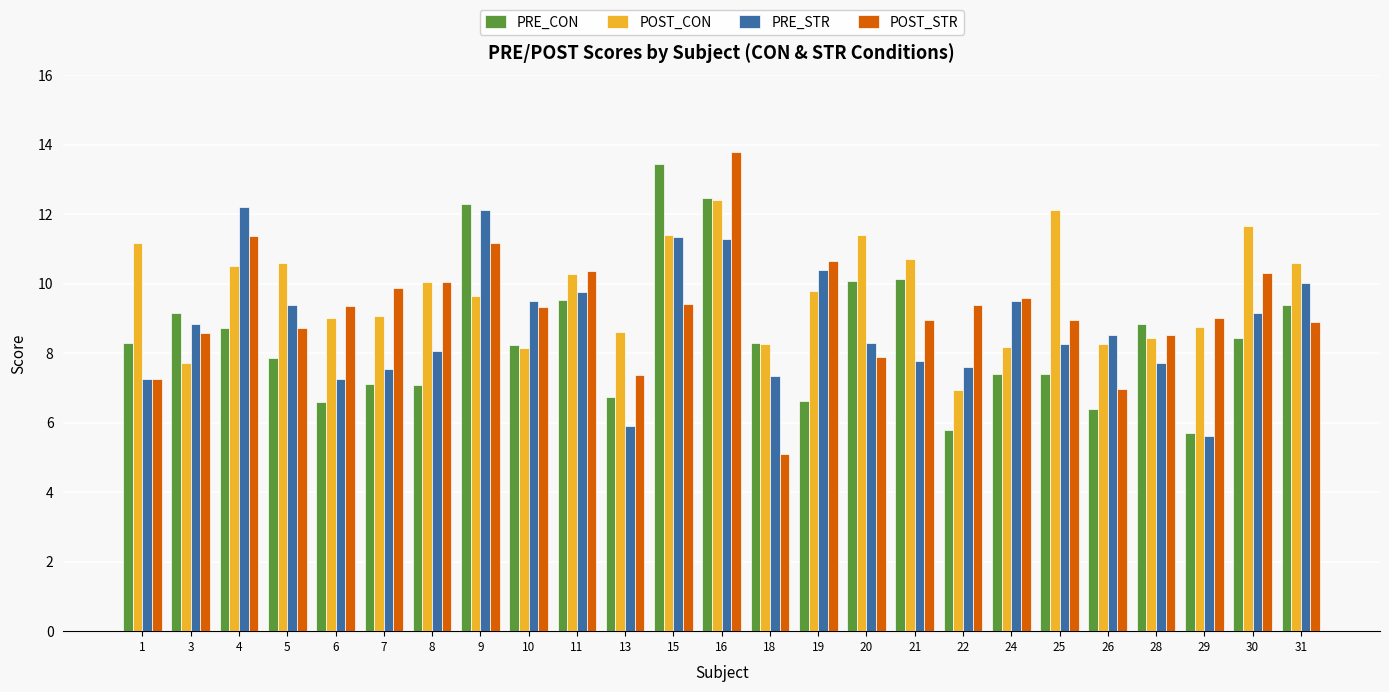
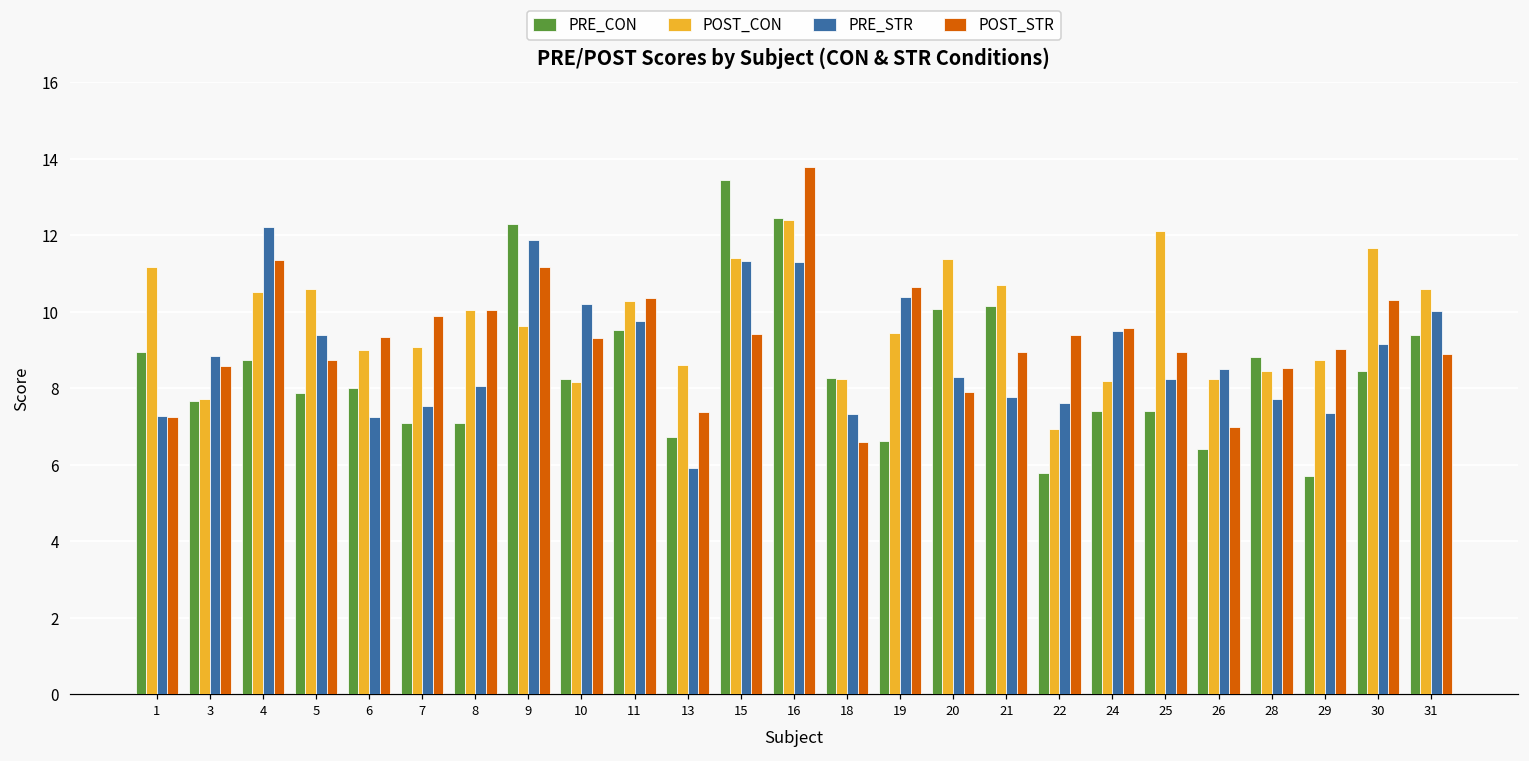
  {
    "PRE_CON": {
-     "1": 8.3,
-     "3": 9.2,
+     "1": 8.9,
+     "3": 7.7,
      "4": 8.7,
      "5": 7.9,
-     "6": 6.6,
+     "6": 8.0,
      "7": 7.1,
      "8": 7.1,
      "9": 12.3,
      "10": 8.2,
      "11": 9.5,
      "13": 6.7,
      "15": 13.5,
      "16": 12.5,
      "18": 8.3,
      "19": 6.6,
      "20": 10.1,
      "21": 10.1,
      "22": 5.8,
      "24": 7.4,
      "25": 7.4,
      "26": 6.4,
      "28": 8.8,
      "29": 5.7,
      "30": 8.5,
      "31": 9.4
    },
    "POST_CON": {
      "1": 11.2,
      "3": 7.7,
      "4": 10.5,
      "5": 10.6,
      "6": 9.0,
      "7": 9.1,
      "8": 10.0,
      "9": 9.6,
      "10": 8.2,
      "11": 10.3,
      "13": 8.6,
      "15": 11.4,
      "16": 12.4,
      "18": 8.3,
-     "19": 9.8,
+     "19": 9.4,
      "20": 11.4,
      "21": 10.7,
      "22": 6.9,
      "24": 8.2,
      "25": 12.1,
      "26": 8.3,
      "28": 8.5,
      "29": 8.7,
      "30": 11.7,
      "31": 10.6
    },
    "PRE_STR": {
      "1": 7.3,
      "3": 8.9,
      "4": 12.2,
      "5": 9.4,
      "6": 7.3,
      "7": 7.5,
      "8": 8.1,
-     "9": 12.1,
-     "10": 9.5,
+     "9": 11.9,
+     "10": 10.2,
      "11": 9.8,
      "13": 5.9,
      "15": 11.3,
      "16": 11.3,
      "18": 7.3,
      "19": 10.4,
      "20": 8.3,
      "21": 7.8,
      "22": 7.6,
      "24": 9.5,
      "25": 8.3,
      "26": 8.5,
      "28": 7.7,
-     "29": 5.6,
+     "29": 7.4,
      "30": 9.2,
      "31": 10.0
    },
    "POST_STR": {
      "1": 7.3,
      "3": 8.6,
      "4": 11.4,
      "5": 8.7,
      "6": 9.4,
      "7": 9.9,
      "8": 10.1,
      "9": 11.2,
      "10": 9.3,
      "11": 10.4,
      "13": 7.4,
      "15": 9.4,
      "16": 13.8,
-     "18": 5.1,
+     "18": 6.6,
      "19": 10.7,
      "20": 7.9,
      "21": 9.0,
      "22": 9.4,
      "24": 9.6,
      "25": 9.0,
      "26": 7.0,
      "28": 8.5,
      "29": 9.0,
      "30": 10.3,
      "31": 8.9
    }
  }
